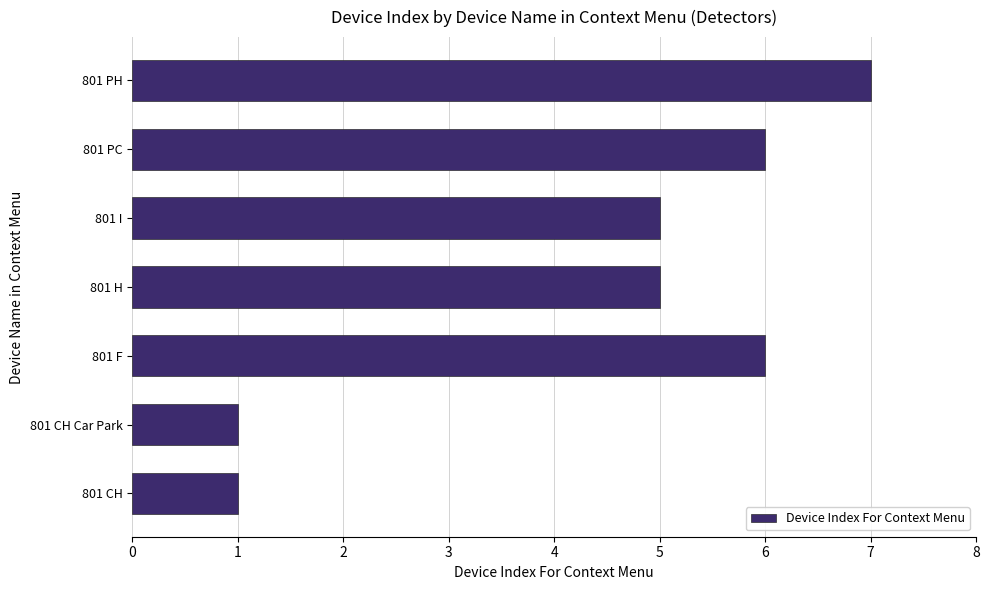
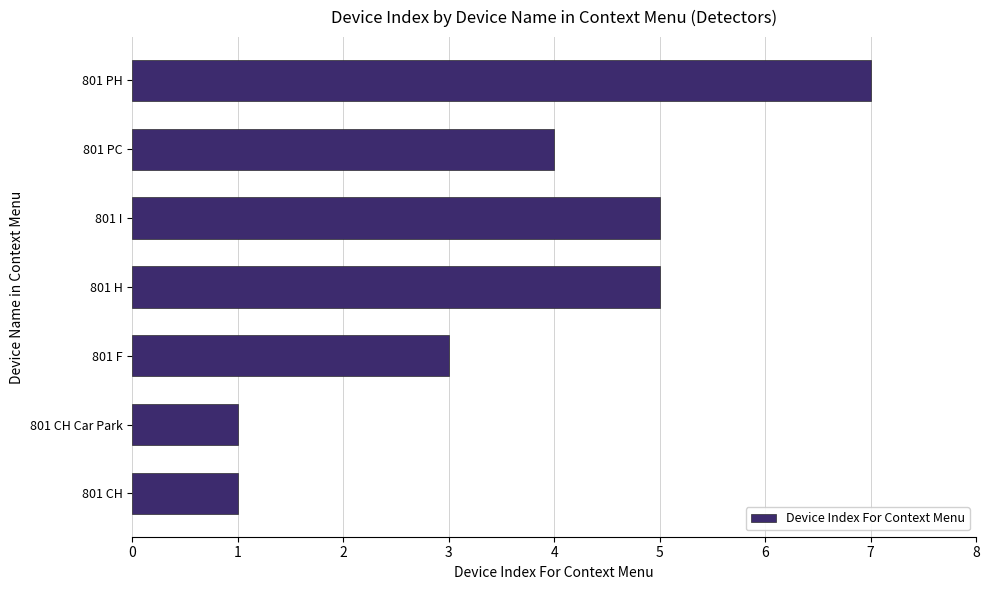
  {
    "801 PH": 7,
-   "801 PC": 6,
+   "801 PC": 4,
    "801 I": 5,
    "801 H": 5,
-   "801 F": 6,
+   "801 F": 3,
    "801 CH Car Park": 1,
    "801 CH": 1
  }
